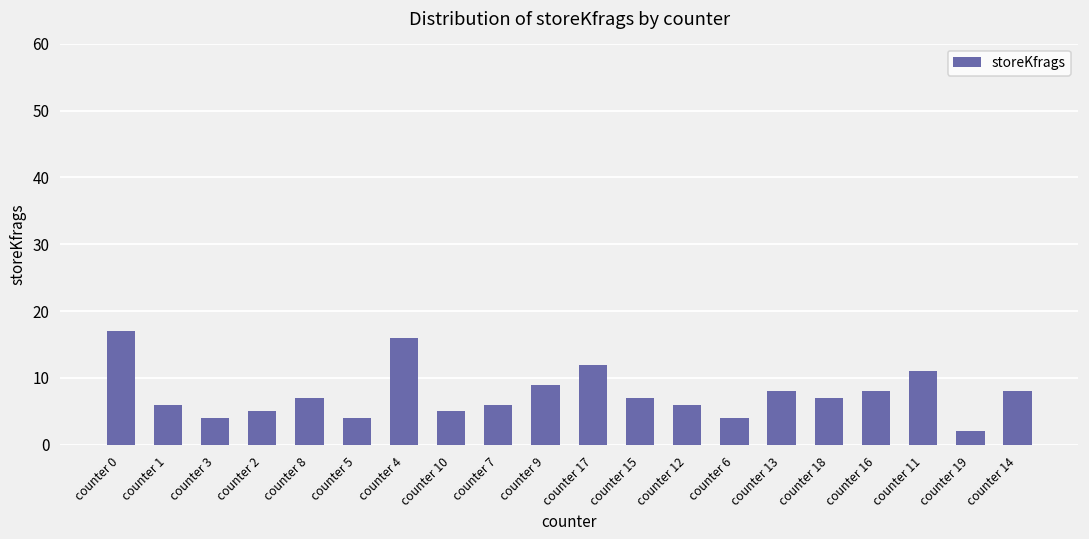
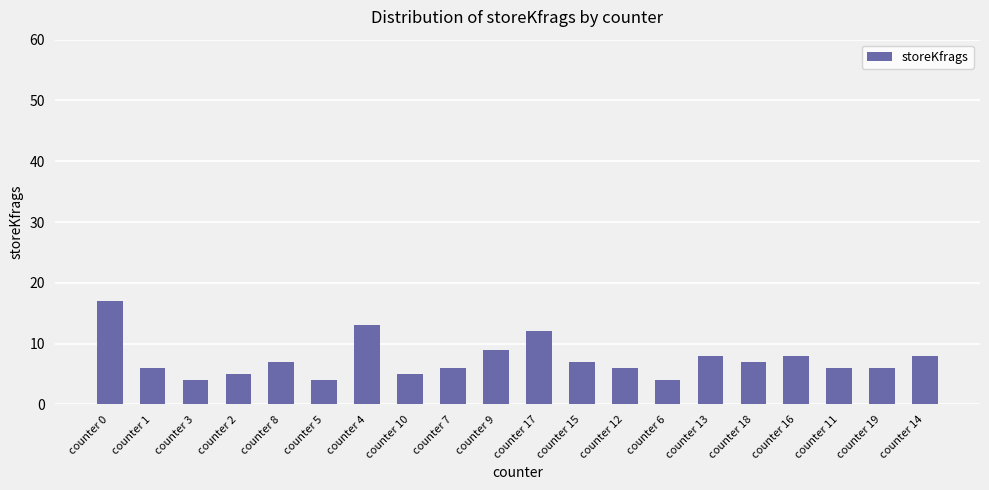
  {
    "counter 0": 17,
    "counter 1": 6,
    "counter 3": 4,
    "counter 2": 5,
    "counter 8": 7,
    "counter 5": 4,
-   "counter 4": 16,
+   "counter 4": 13,
    "counter 10": 5,
    "counter 7": 6,
    "counter 9": 9,
    "counter 17": 12,
    "counter 15": 7,
    "counter 12": 6,
    "counter 6": 4,
    "counter 13": 8,
    "counter 18": 7,
    "counter 16": 8,
-   "counter 11": 11,
-   "counter 19": 2,
+   "counter 11": 6,
+   "counter 19": 6,
    "counter 14": 8
  }
